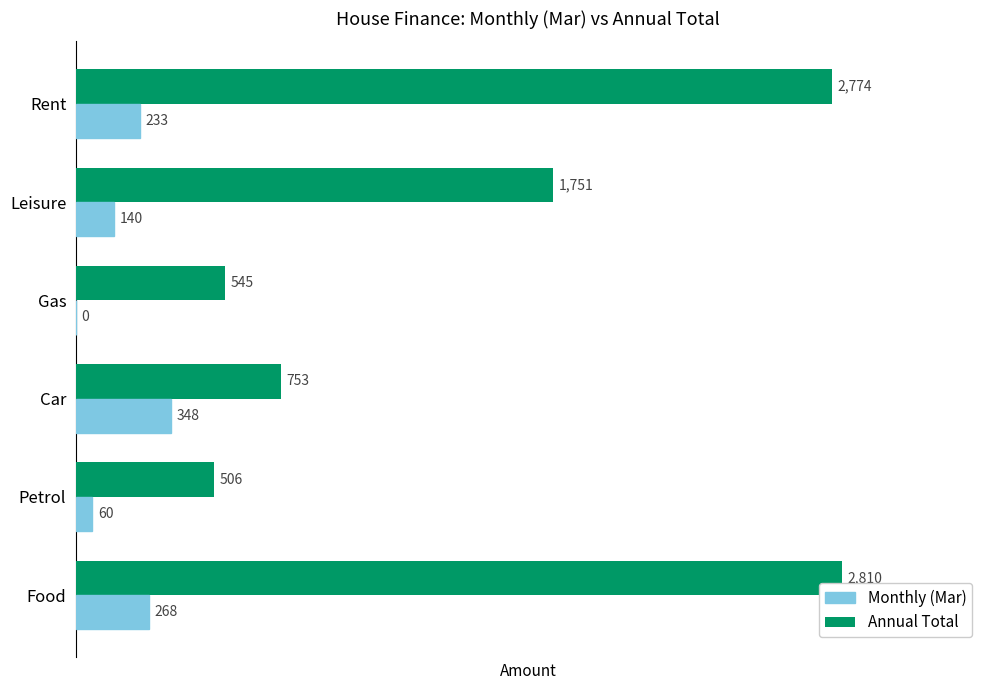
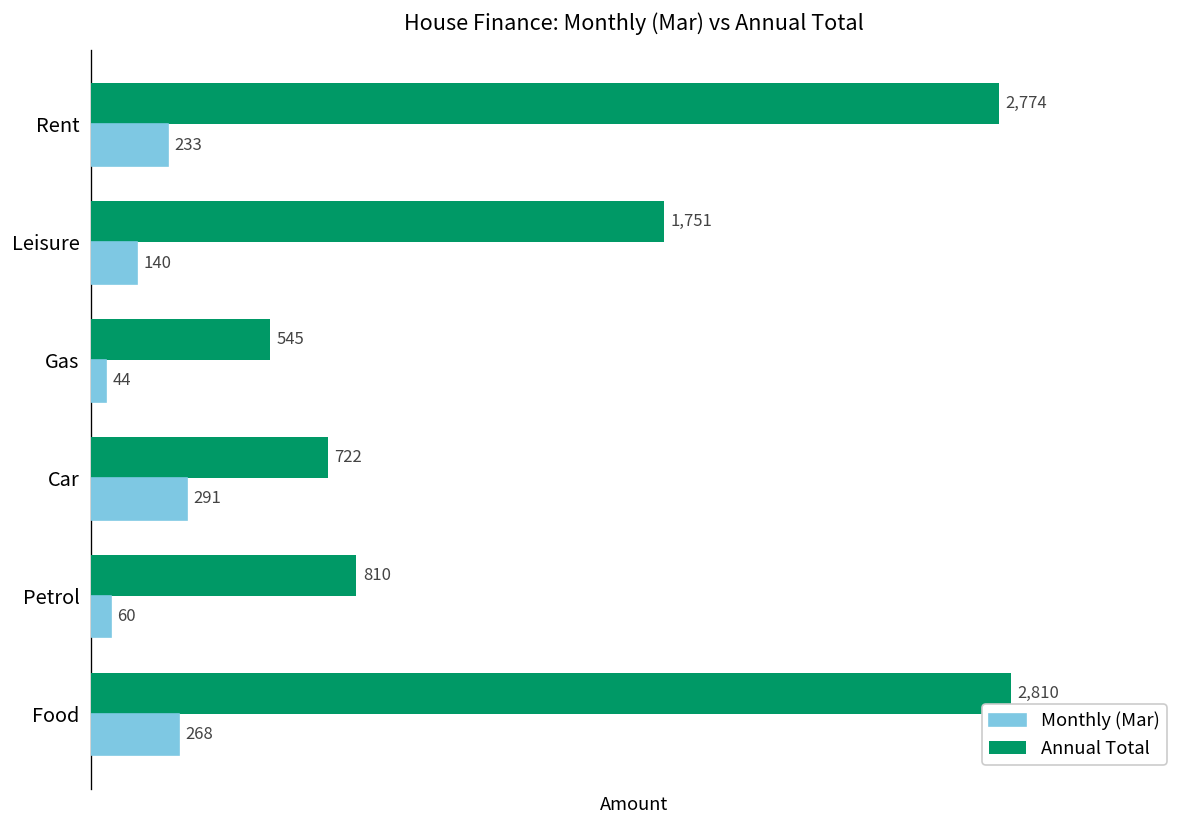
  {
    "Annual Total": {
      "Rent": "2,774",
      "Leisure": "1,751",
      "Gas": "545",
-     "Car": "753",
-     "Petrol": "506"
+     "Car": "722",
+     "Petrol": "810"
    },
    "Monthly (Mar)": {
      "Rent": "233",
      "Leisure": "140",
-     "Gas": "0",
-     "Car": "348",
+     "Gas": "44",
+     "Car": "291",
      "Petrol": "60",
      "Food": "268"
    }
  }
